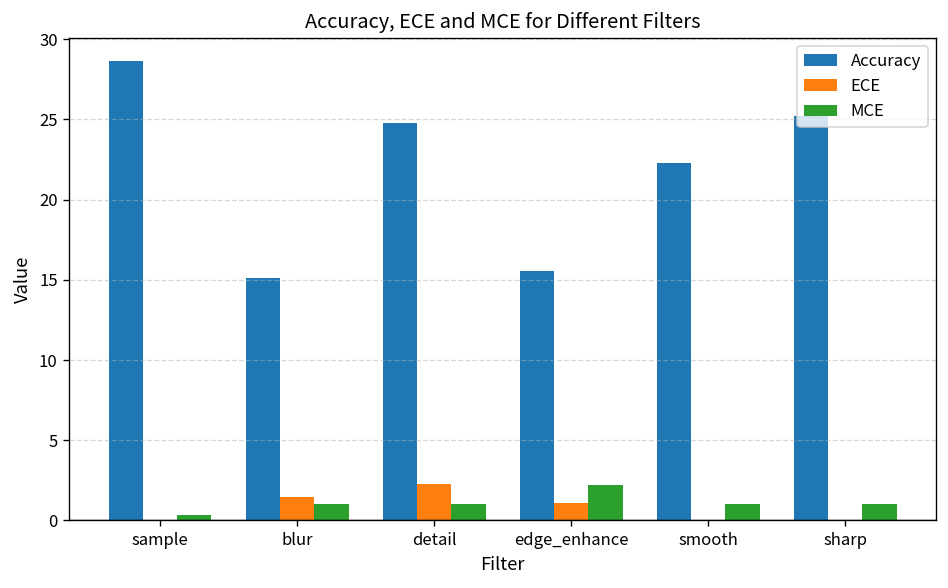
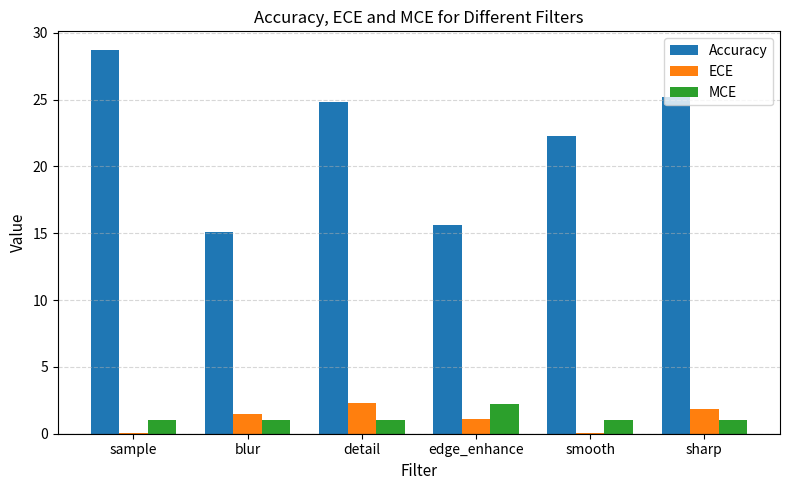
  {
    "Accuracy": {
      "sample": 28.7,
      "blur": 15.1,
      "detail": 24.8,
      "edge_enhance": 15.6,
      "smooth": 22.3
    },
    "ECE": {
      "blur": 1.5,
      "detail": 2.3,
      "edge_enhance": 1.1,
-     "sharp": 0.0
+     "sharp": 1.8
    },
    "MCE": {
-     "sample": 0.3,
+     "sample": 1.0,
      "blur": 1.0,
      "detail": 1.0,
      "edge_enhance": 2.2,
      "smooth": 1.0,
      "sharp": 1.0
    }
  }
